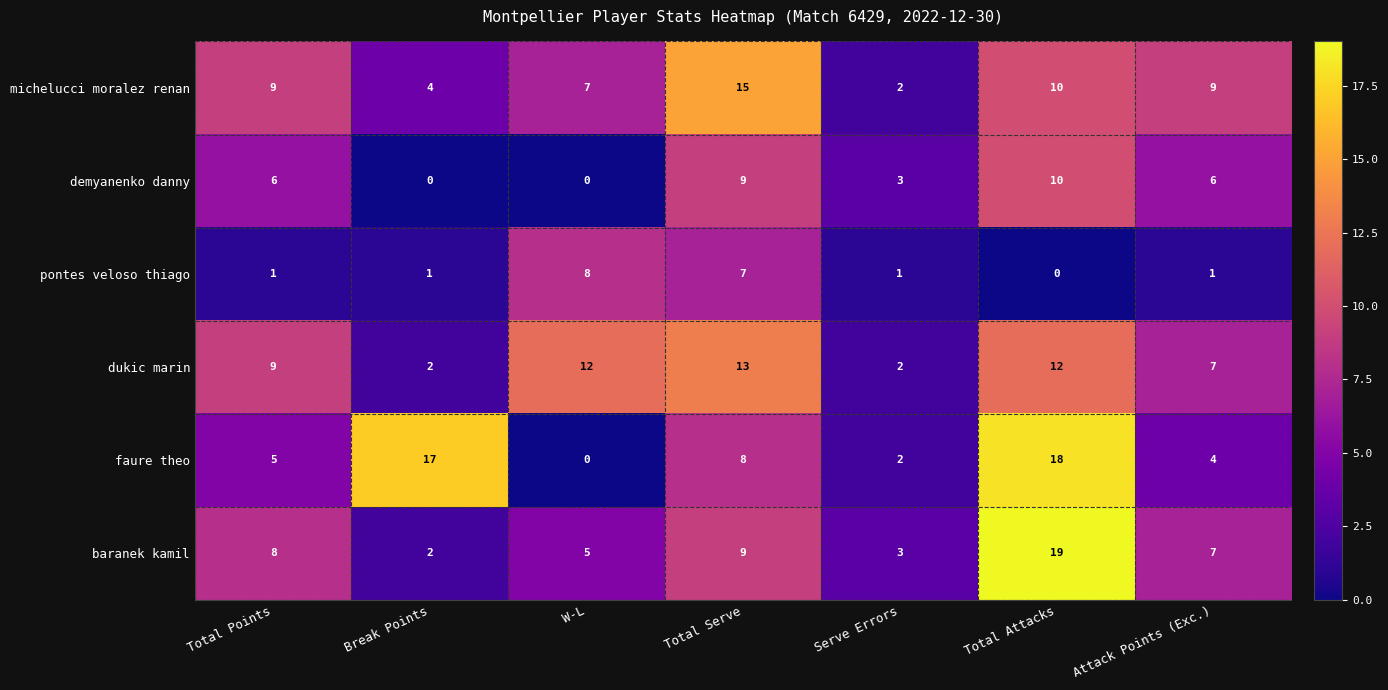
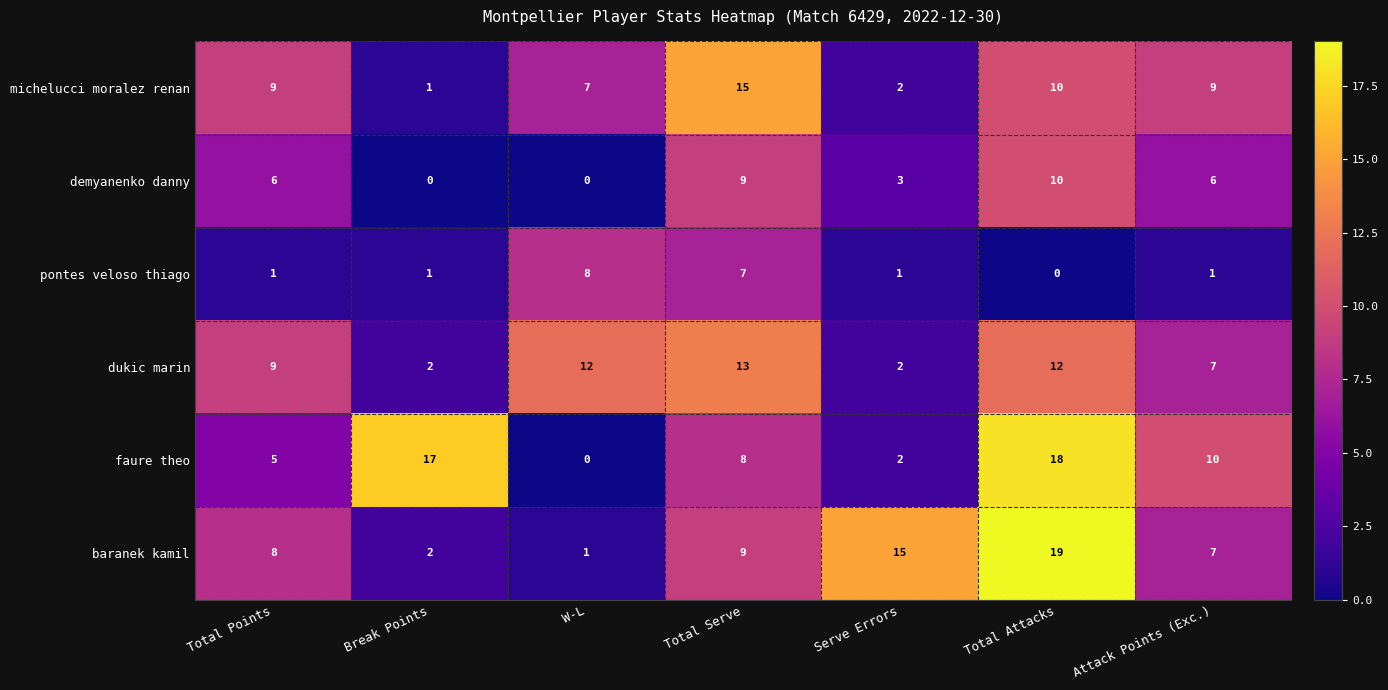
  {
    "michelucci moralez renan": {
      "Total Points": 9,
-     "Break Points": 4,
+     "Break Points": 1,
      "W-L": 7,
      "Total Serve": 15,
      "Serve Errors": 2,
      "Total Attacks": 10,
      "Attack Points (Exc.)": 9
    },
    "demyanenko danny": {
      "Total Points": 6,
      "Break Points": 0,
      "W-L": 0,
      "Total Serve": 9,
      "Serve Errors": 3,
      "Total Attacks": 10,
      "Attack Points (Exc.)": 6
    },
    "pontes veloso thiago": {
      "Total Points": 1,
      "Break Points": 1,
      "W-L": 8,
      "Total Serve": 7,
      "Serve Errors": 1,
      "Total Attacks": 0,
      "Attack Points (Exc.)": 1
    },
    "dukic marin": {
      "Total Points": 9,
      "Break Points": 2,
      "W-L": 12,
      "Total Serve": 13,
      "Serve Errors": 2,
      "Total Attacks": 12,
      "Attack Points (Exc.)": 7
    },
    "faure theo": {
      "Total Points": 5,
      "Break Points": 17,
      "W-L": 0,
      "Total Serve": 8,
      "Serve Errors": 2,
      "Total Attacks": 18,
-     "Attack Points (Exc.)": 4
+     "Attack Points (Exc.)": 10
    },
    "baranek kamil": {
      "Total Points": 8,
      "Break Points": 2,
-     "W-L": 5,
+     "W-L": 1,
      "Total Serve": 9,
-     "Serve Errors": 3,
+     "Serve Errors": 15,
      "Total Attacks": 19,
      "Attack Points (Exc.)": 7
    }
  }
